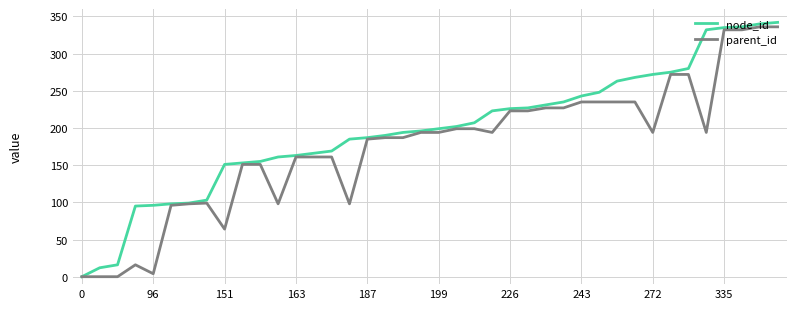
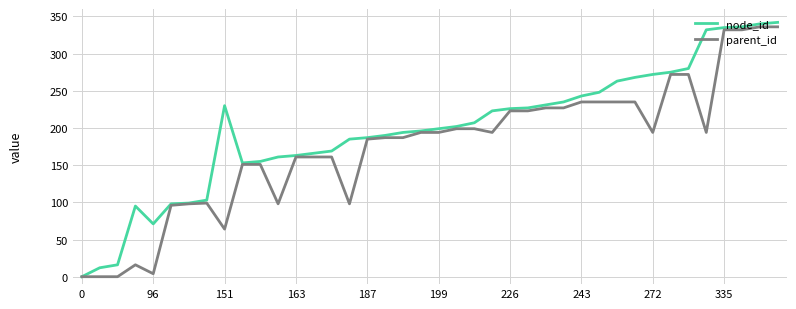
  {
    "node_id": {
-     "96": 100,
-     "151": 150,
+     "96": 70,
+     "151": 230,
      "199": 200,
      "243": 240,
      "272": 270
    },
    "parent_id": {
      "96": 0,
      "151": 60,
      "199": 190,
      "243": 240,
      "272": 190
    }
  }
